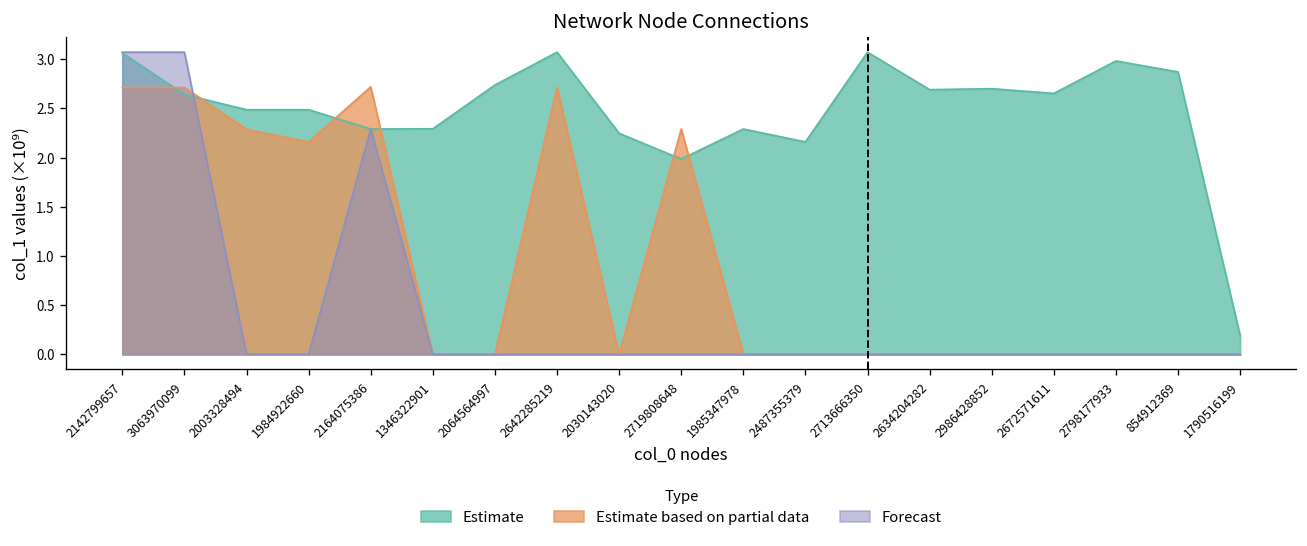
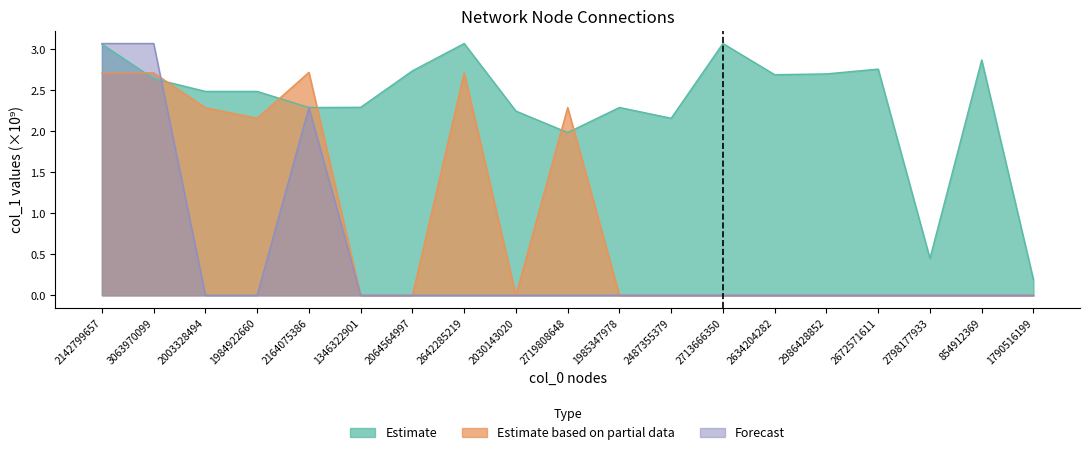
  {
    "Estimate": {
      "3063970099": 2.6,
      "2003328494": 2.5,
      "1984922660": 2.5,
      "1346322901": 2.3,
      "2064564997": 2.7,
      "2642285219": 3.1,
      "2030143020": 2.2,
      "2719808648": 2.0,
      "1985347978": 2.3,
      "2487355379": 2.2,
      "2713666350": 3.1,
      "2634204282": 2.7,
      "2986428852": 2.7,
-     "2672571611": 2.7,
-     "2798177933": 3.0,
+     "2672571611": 2.8,
+     "2798177933": 0.4,
      "854912369": 2.9,
      "1790516199": 0.2
    },
    "Estimate based on partial data": {
      "2142799657": 2.7,
      "3063970099": 2.7,
      "2003328494": 2.3,
      "1984922660": 2.2,
      "2164075386": 2.7,
      "2642285219": 2.7,
      "2719808648": 2.3
    },
    "Forecast": {
      "3063970099": 3.1,
      "2003328494": 0.0,
      "1984922660": 0.0,
      "2642285219": 0.0,
      "2719808648": 0.0
    }
  }
